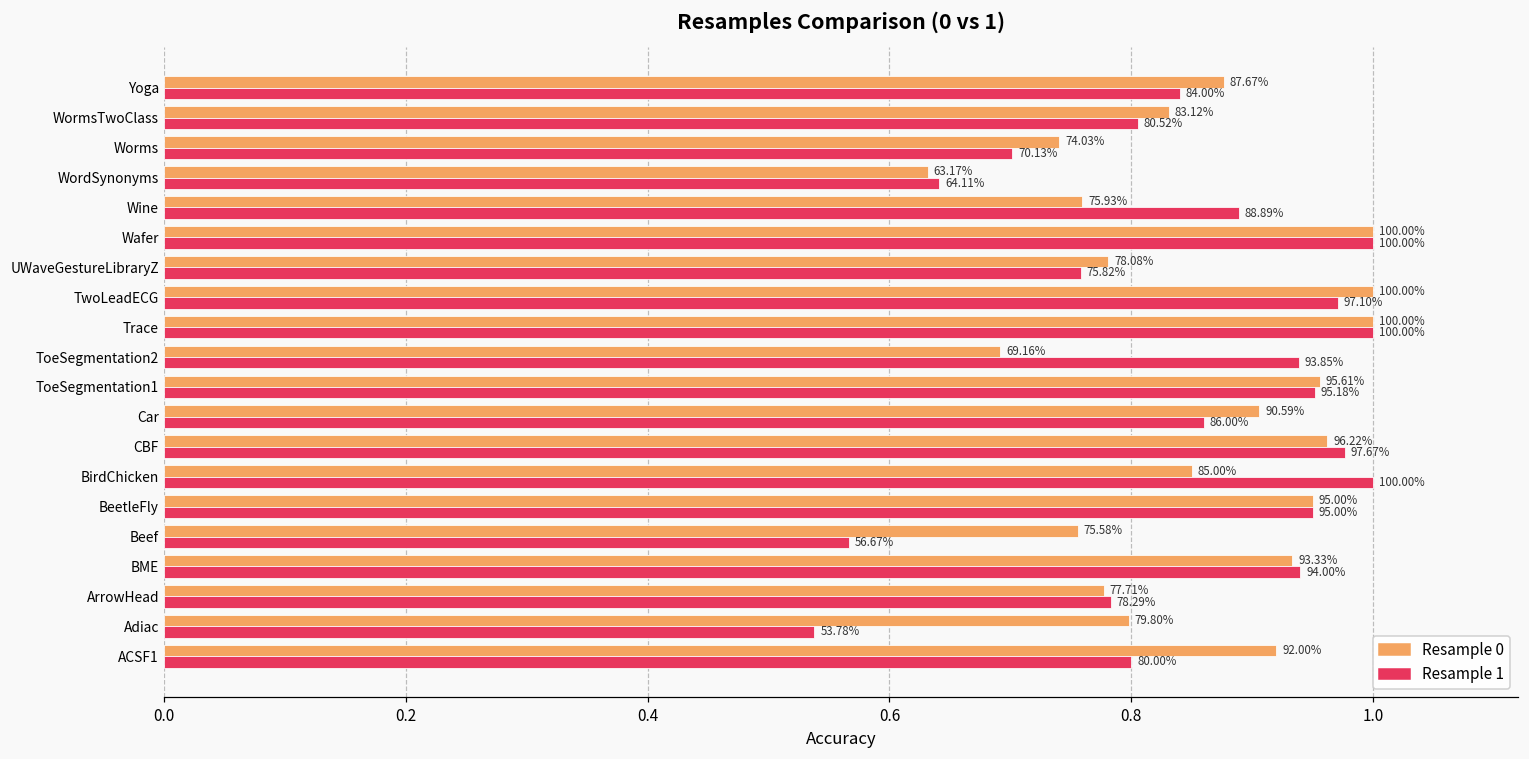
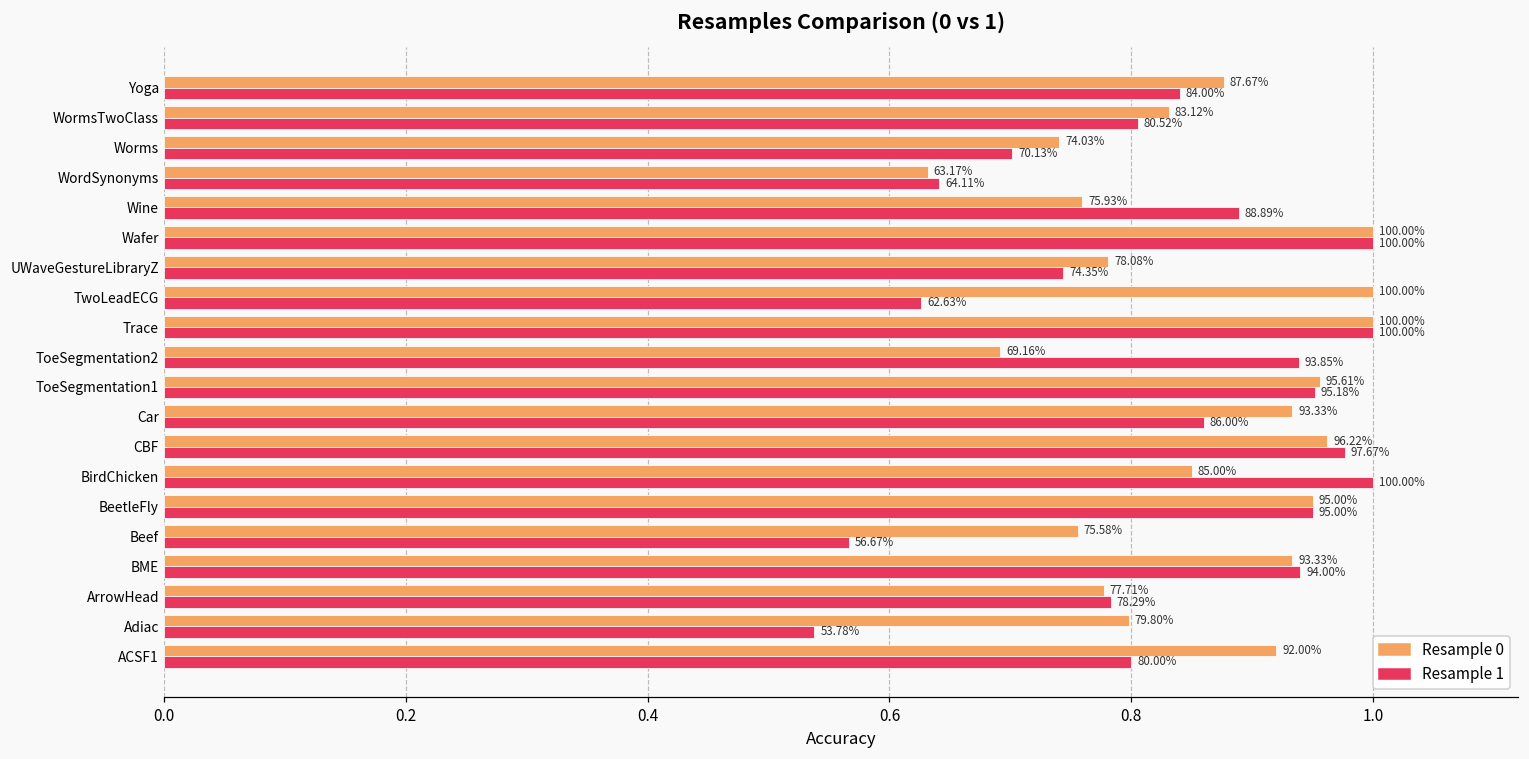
  {
    "Resample 0": {
      "Yoga": "87.67%",
      "WormsTwoClass": "83.12%",
      "Worms": "74.03%",
      "WordSynonyms": "63.17%",
      "Wine": "75.93%",
      "Wafer": "100.00%",
      "UWaveGestureLibraryZ": "78.08%",
      "TwoLeadECG": "100.00%",
      "Trace": "100.00%",
      "ToeSegmentation2": "69.16%",
      "ToeSegmentation1": "95.61%",
-     "Car": "90.59%",
+     "Car": "93.33%",
      "CBF": "96.22%",
      "BirdChicken": "85.00%",
      "BeetleFly": "95.00%",
      "Beef": "75.58%",
      "BME": "93.33%",
      "ArrowHead": "77.71%",
      "Adiac": "79.80%",
      "ACSF1": "92.00%"
    },
    "Resample 1": {
      "Yoga": "84.00%",
      "WormsTwoClass": "80.52%",
      "Worms": "70.13%",
      "WordSynonyms": "64.11%",
      "Wine": "88.89%",
      "Wafer": "100.00%",
-     "UWaveGestureLibraryZ": "75.82%",
-     "TwoLeadECG": "97.10%",
+     "UWaveGestureLibraryZ": "74.35%",
+     "TwoLeadECG": "62.63%",
      "Trace": "100.00%",
      "ToeSegmentation2": "93.85%",
      "ToeSegmentation1": "95.18%",
      "Car": "86.00%",
      "CBF": "97.67%",
      "BirdChicken": "100.00%",
      "BeetleFly": "95.00%",
      "Beef": "56.67%",
      "BME": "94.00%",
      "ArrowHead": "78.29%",
      "Adiac": "53.78%",
      "ACSF1": "80.00%"
    }
  }
